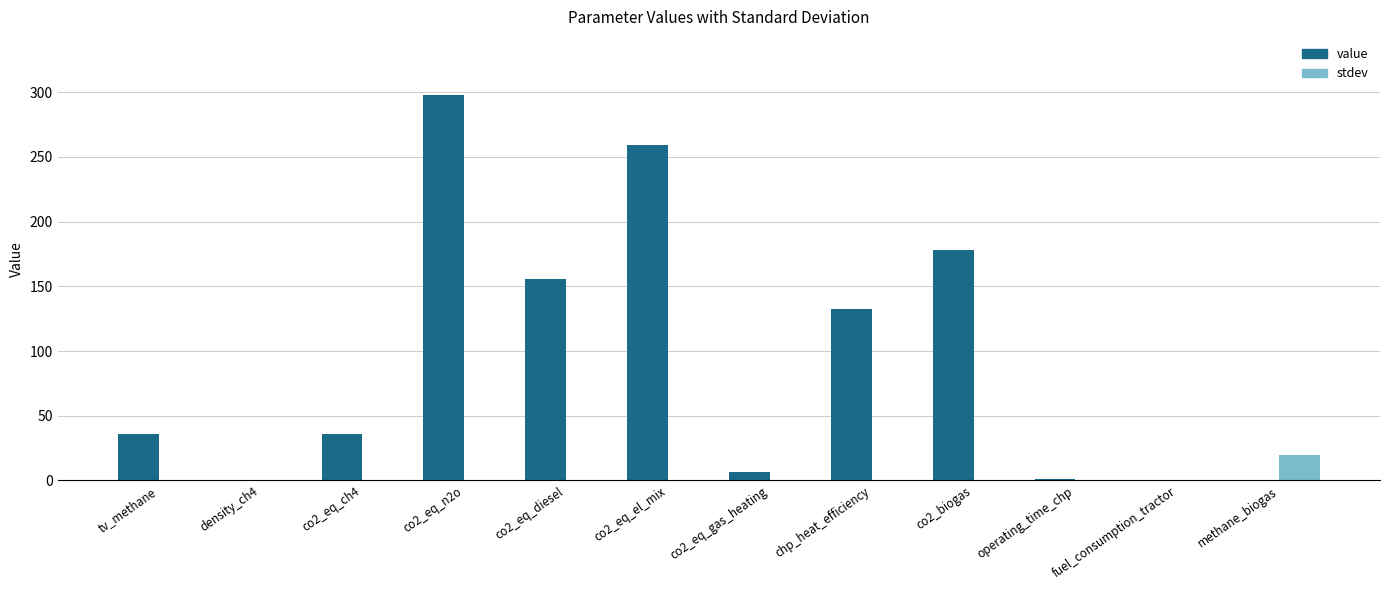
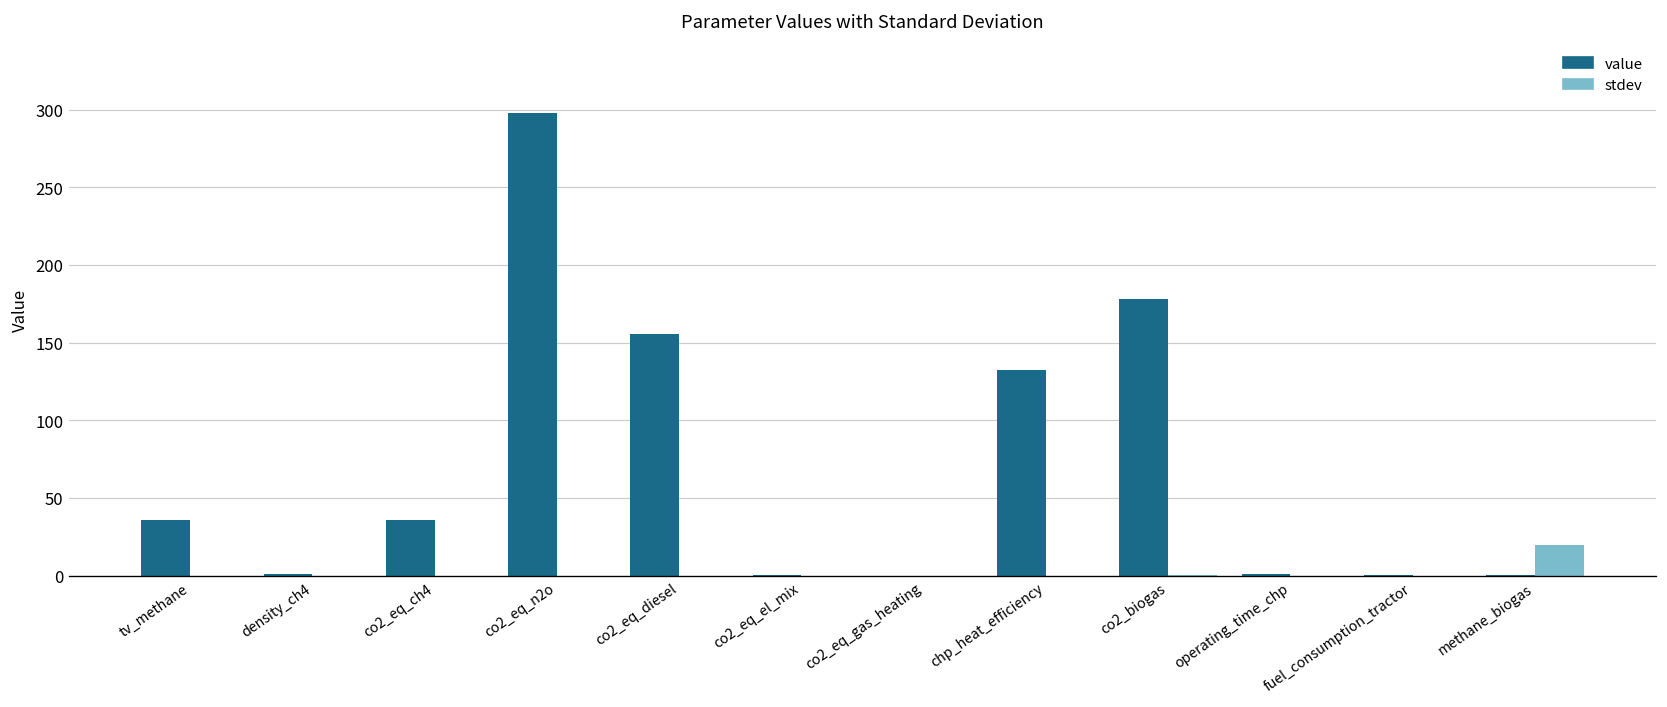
  {
    "value": {
      "tv_methane": 36,
      "co2_eq_ch4": 36,
      "co2_eq_n2o": 298,
      "co2_eq_diesel": 156,
-     "co2_eq_el_mix": 259,
-     "co2_eq_gas_heating": 7,
+     "co2_eq_el_mix": 0,
+     "co2_eq_gas_heating": 0,
      "chp_heat_efficiency": 132,
      "co2_biogas": 178
    },
    "stdev": {
      "tv_methane": 0,
      "density_ch4": 0,
      "co2_eq_ch4": 0,
      "co2_eq_n2o": 0,
      "co2_eq_diesel": 0,
      "co2_eq_el_mix": 0,
      "co2_eq_gas_heating": 0,
      "methane_biogas": 20
    }
  }
